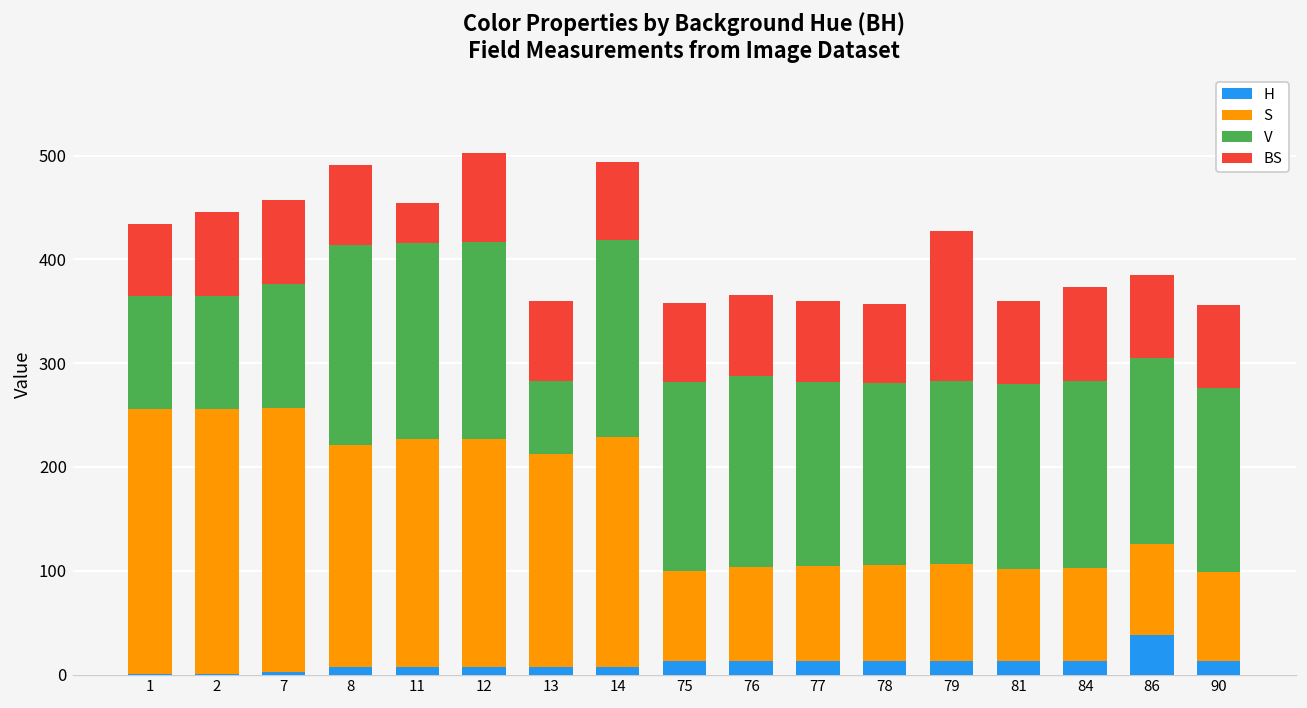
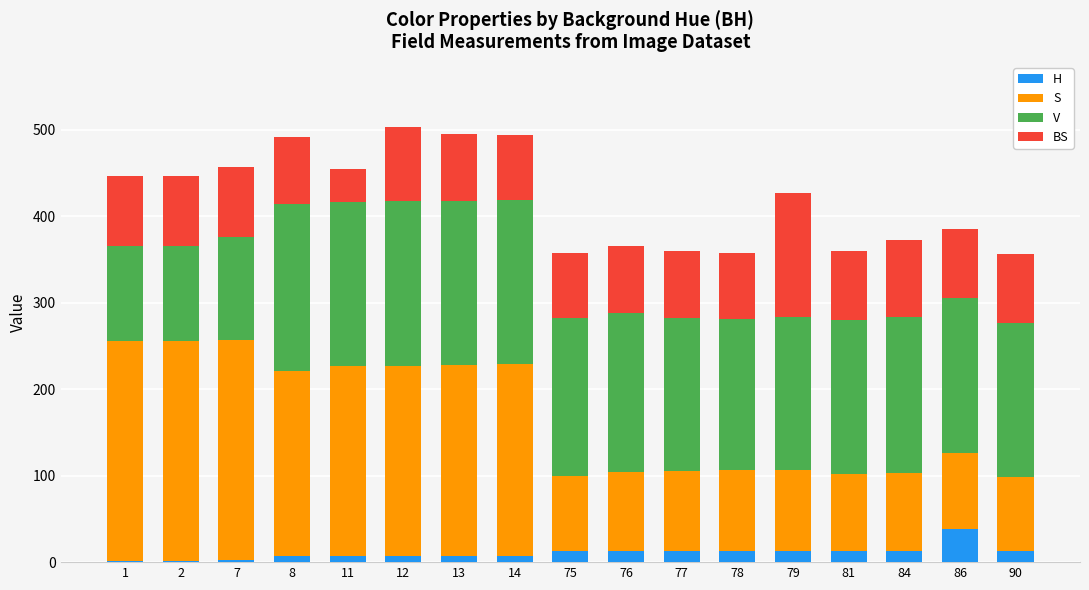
  {
    "H": {
      "8": 10,
      "11": 10,
      "12": 10,
      "13": 10,
      "14": 10,
      "75": 10,
      "76": 10,
      "77": 10,
      "78": 10,
      "79": 10,
      "81": 10,
      "84": 10,
      "86": 40,
      "90": 10
    },
    "S": {
      "1": 260,
      "2": 260,
      "7": 260,
      "8": 210,
      "11": 220,
      "12": 220,
-     "13": 210,
+     "13": 220,
      "14": 220,
      "75": 90,
      "76": 90,
      "77": 90,
      "78": 90,
      "79": 90,
      "81": 90,
      "84": 90,
      "86": 90,
      "90": 90
    },
    "V": {
      "1": 110,
      "2": 110,
      "7": 120,
      "8": 190,
      "11": 190,
      "12": 190,
-     "13": 70,
+     "13": 190,
      "14": 190,
      "75": 180,
      "76": 180,
      "77": 180,
      "78": 180,
      "79": 180,
      "81": 180,
      "84": 180,
      "86": 180,
      "90": 180
    },
    "BS": {
-     "1": 70,
+     "1": 80,
      "2": 80,
      "7": 80,
      "8": 80,
      "11": 40,
      "12": 90,
      "13": 80,
      "14": 80,
      "75": 80,
      "76": 80,
      "77": 80,
      "78": 80,
      "79": 140,
      "81": 80,
      "84": 90,
      "86": 80,
      "90": 80
    }
  }
